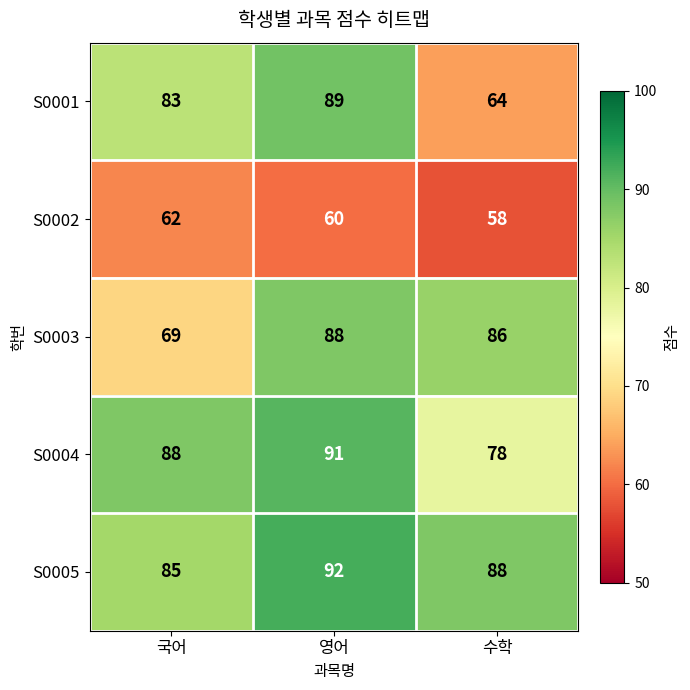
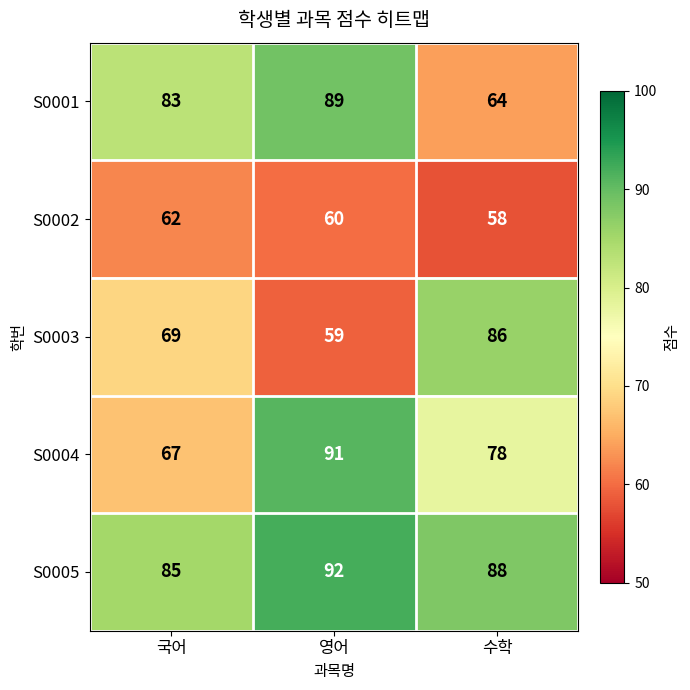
  {
    "S0001": {
      "국어": 83,
      "영어": 89,
      "수학": 64
    },
    "S0002": {
      "국어": 62,
      "영어": 60,
      "수학": 58
    },
    "S0003": {
      "국어": 69,
-     "영어": 88,
+     "영어": 59,
      "수학": 86
    },
    "S0004": {
-     "국어": 88,
+     "국어": 67,
      "영어": 91,
      "수학": 78
    },
    "S0005": {
      "국어": 85,
      "영어": 92,
      "수학": 88
    }
  }
